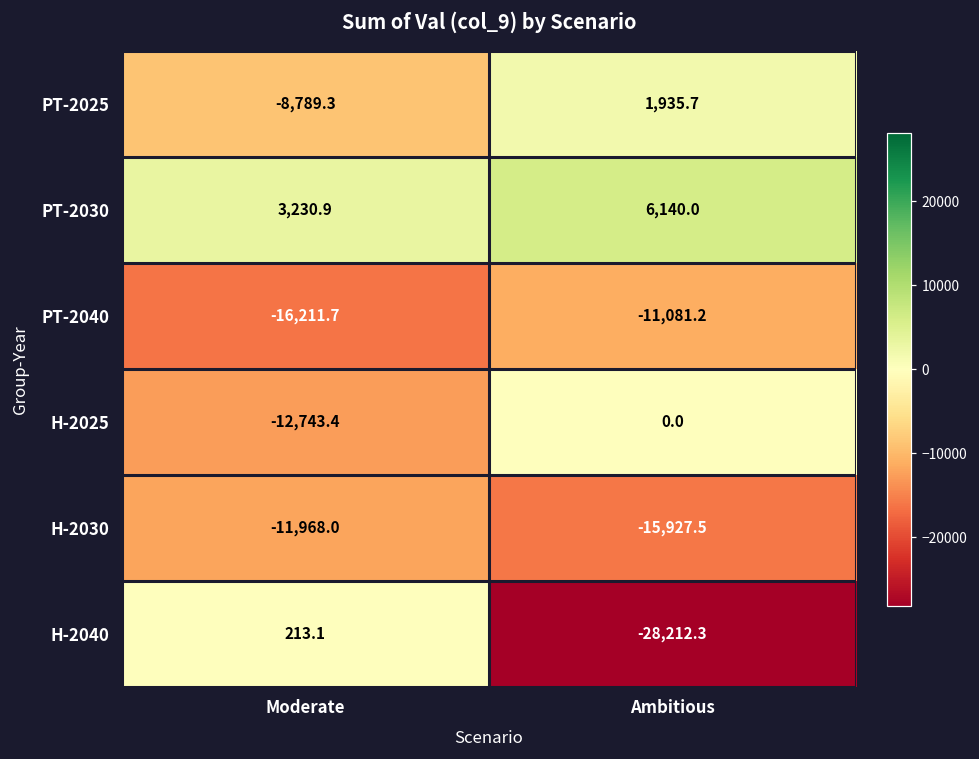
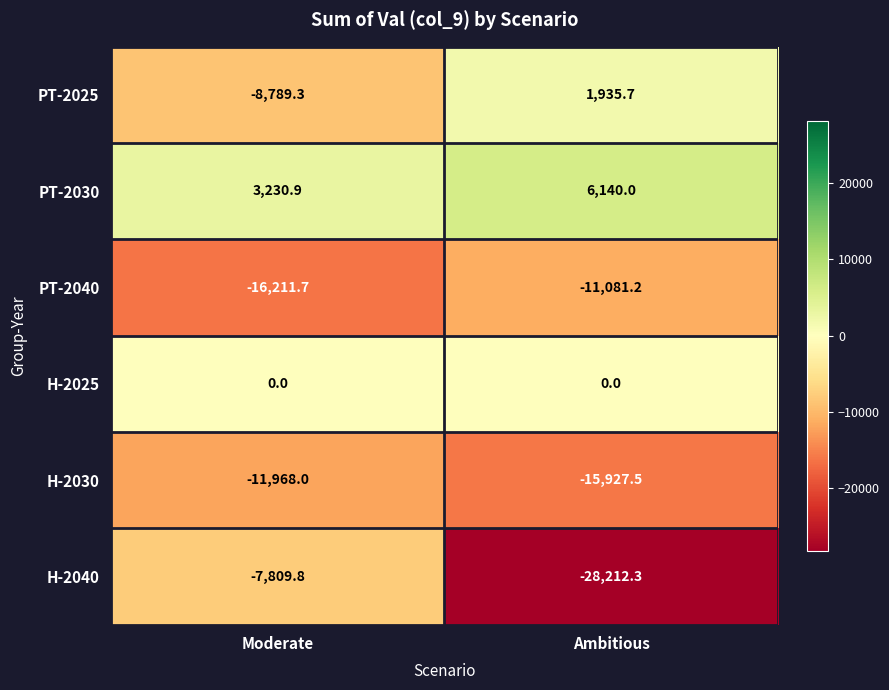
  {
    "PT-2025": {
      "Moderate": "-8,789.3",
      "Ambitious": "1,935.7"
    },
    "PT-2030": {
      "Moderate": "3,230.9",
      "Ambitious": "6,140.0"
    },
    "PT-2040": {
      "Moderate": "-16,211.7",
      "Ambitious": "-11,081.2"
    },
    "H-2025": {
-     "Moderate": "-12,743.4",
+     "Moderate": "0.0",
      "Ambitious": "0.0"
    },
    "H-2030": {
      "Moderate": "-11,968.0",
      "Ambitious": "-15,927.5"
    },
    "H-2040": {
-     "Moderate": "213.1",
+     "Moderate": "-7,809.8",
      "Ambitious": "-28,212.3"
    }
  }
